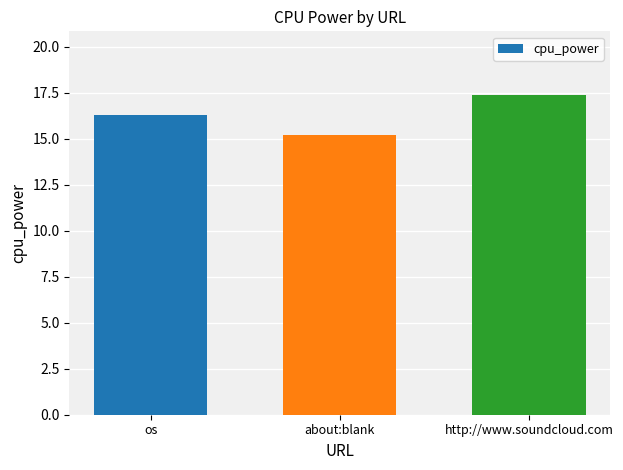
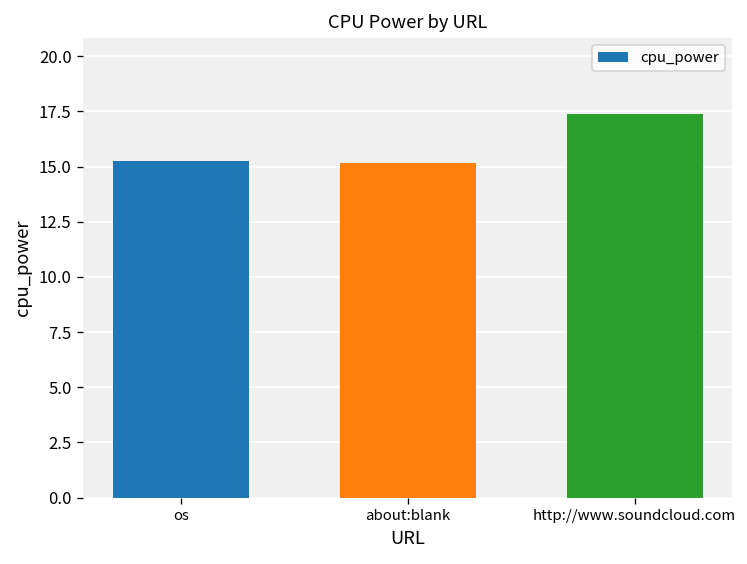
  {
-   "os": 16.3,
+   "os": 15.2,
    "about:blank": 15.2,
    "http://www.soundcloud.com": 17.4
  }
